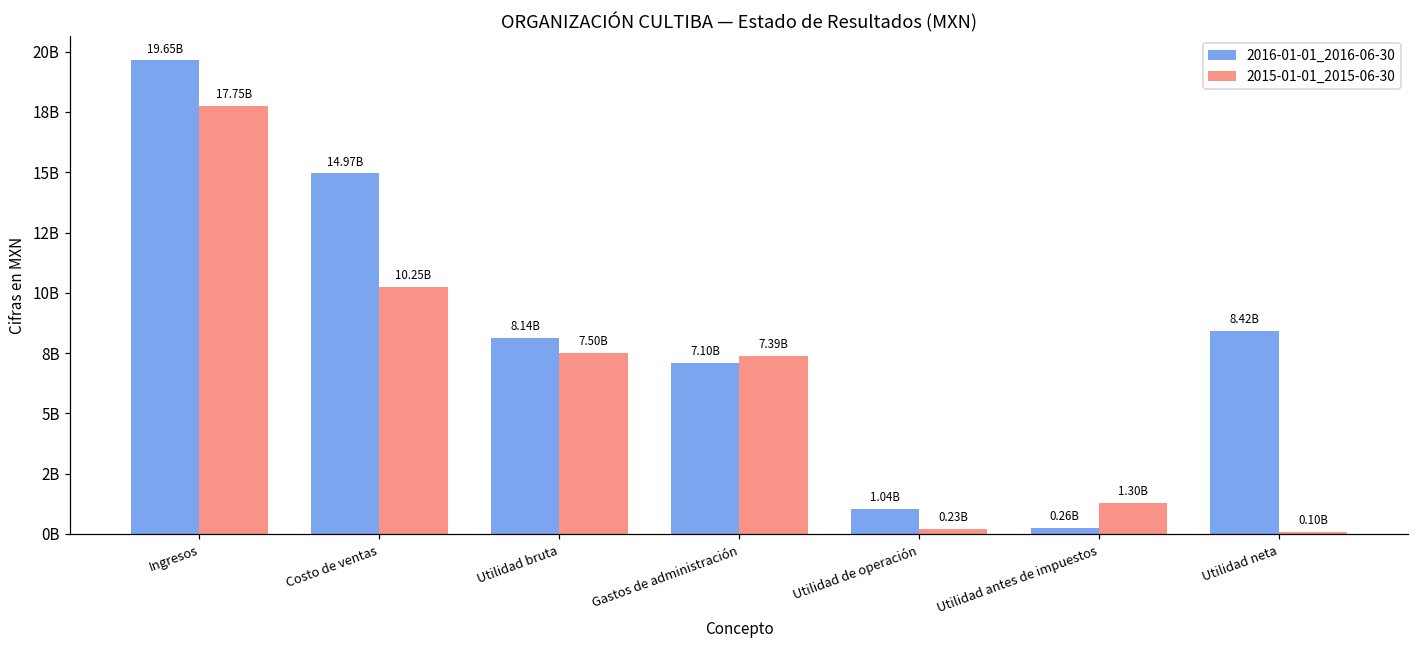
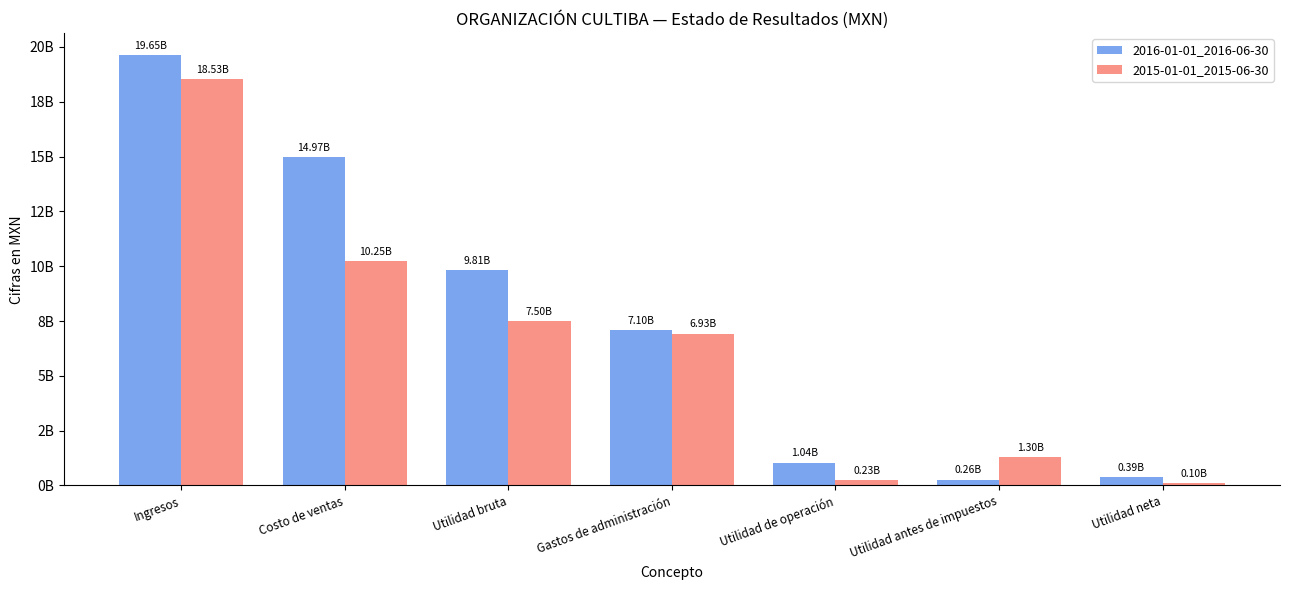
  {
    "2016-01-01_2016-06-30": {
      "Ingresos": "19.65B",
      "Costo de ventas": "14.97B",
-     "Utilidad bruta": "8.14B",
+     "Utilidad bruta": "9.81B",
      "Gastos de administración": "7.10B",
      "Utilidad de operación": "1.04B",
      "Utilidad antes de impuestos": "0.26B",
-     "Utilidad neta": "8.42B"
+     "Utilidad neta": "0.39B"
    },
    "2015-01-01_2015-06-30": {
-     "Ingresos": "17.75B",
+     "Ingresos": "18.53B",
      "Costo de ventas": "10.25B",
      "Utilidad bruta": "7.50B",
-     "Gastos de administración": "7.39B",
+     "Gastos de administración": "6.93B",
      "Utilidad de operación": "0.23B",
      "Utilidad antes de impuestos": "1.30B",
      "Utilidad neta": "0.10B"
    }
  }
